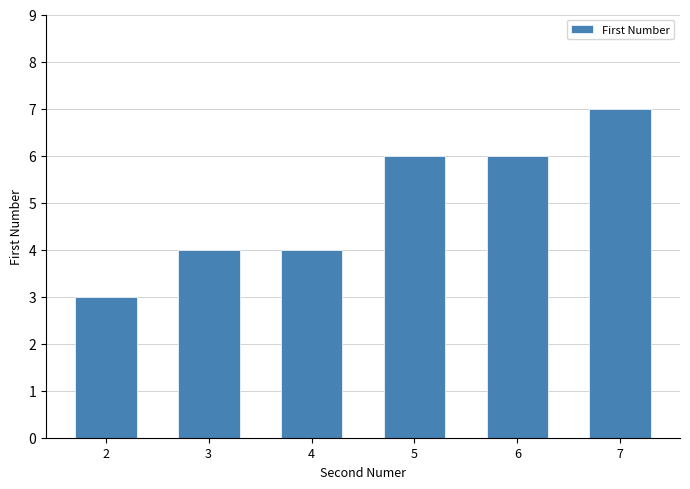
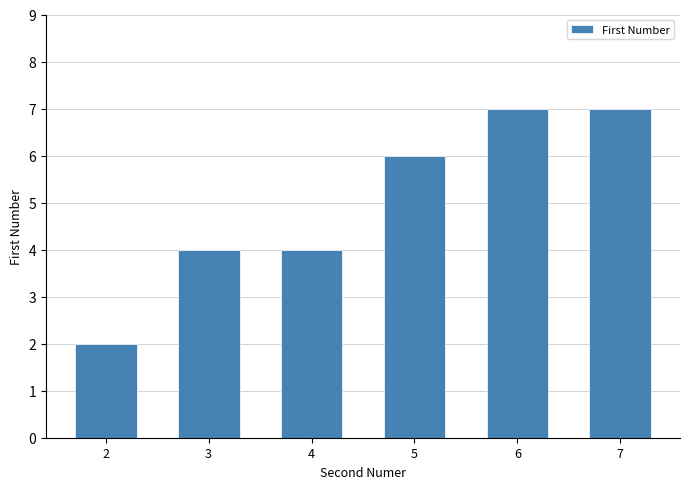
  {
-   "2": 3,
+   "2": 2,
    "3": 4,
    "4": 4,
    "5": 6,
-   "6": 6,
+   "6": 7,
    "7": 7
  }
